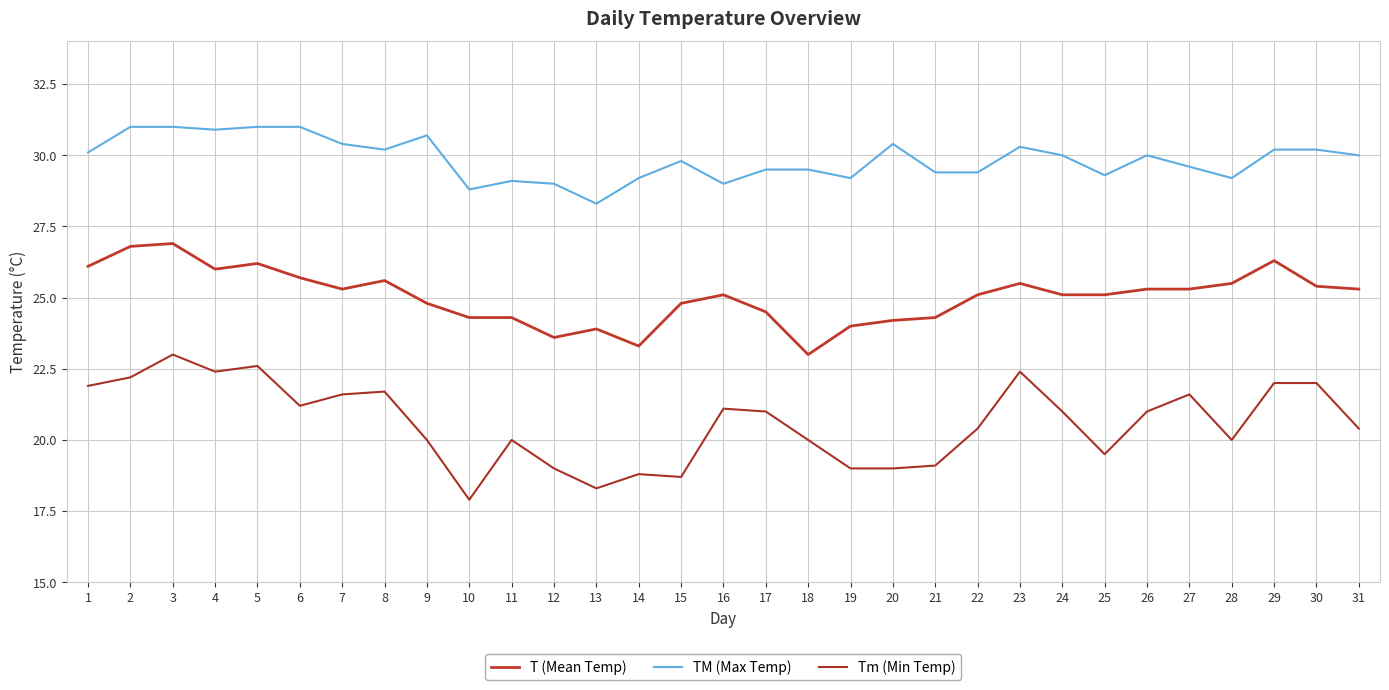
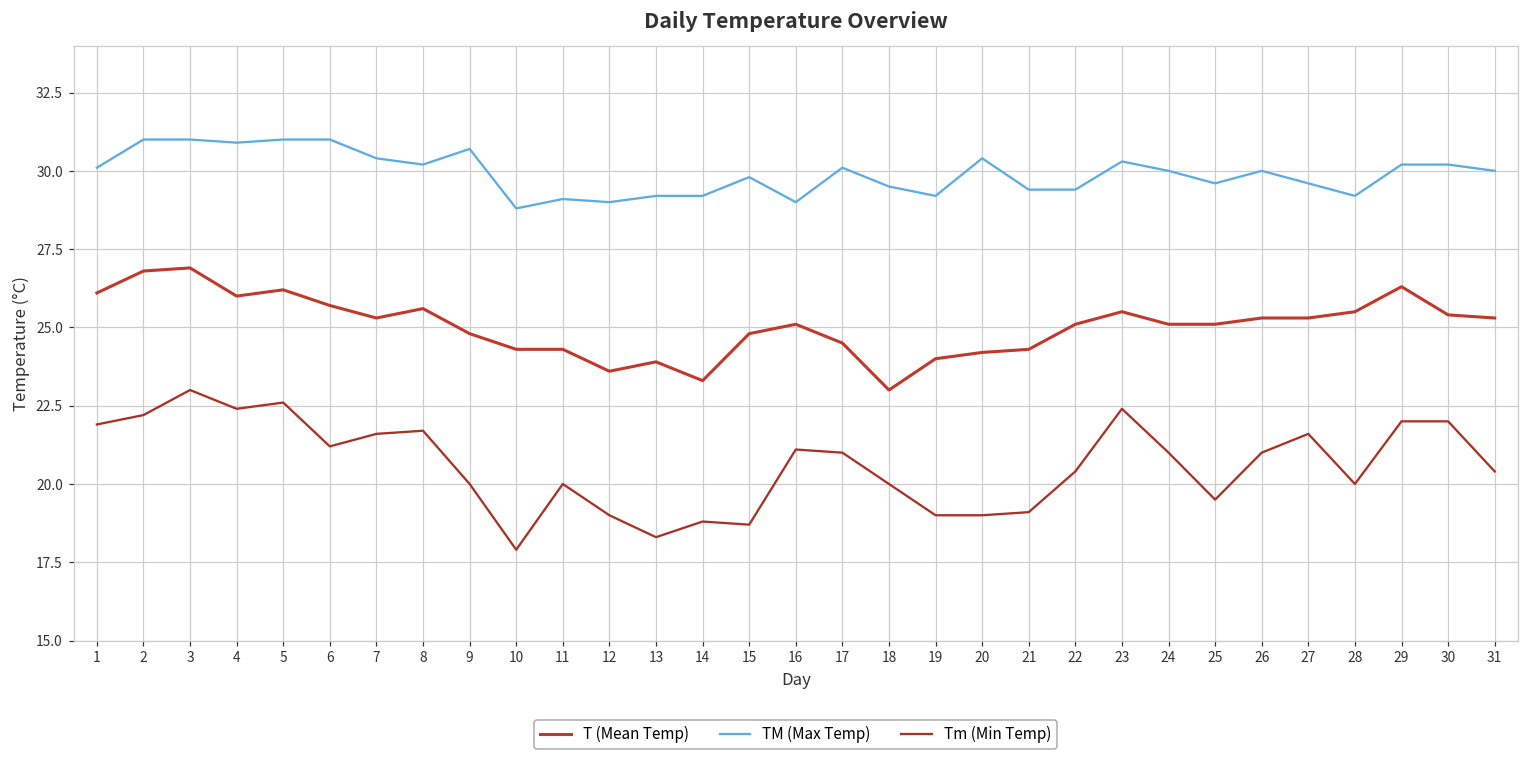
  {
    "TM (Max Temp)": {
      "1": 30.1,
      "2": 31.0,
      "3": 31.0,
      "4": 30.9,
      "5": 31.0,
      "6": 31.0,
      "7": 30.4,
      "8": 30.2,
      "9": 30.7,
      "10": 28.8,
      "11": 29.1,
      "12": 29.0,
-     "13": 28.3,
+     "13": 29.2,
      "14": 29.2,
      "15": 29.8,
      "16": 29.0,
-     "17": 29.5,
+     "17": 30.1,
      "18": 29.5,
      "19": 29.2,
      "20": 30.4,
      "21": 29.4,
      "22": 29.4,
      "23": 30.3,
      "24": 30.0,
-     "25": 29.3,
+     "25": 29.6,
      "26": 30.0,
      "27": 29.6,
      "28": 29.2,
      "29": 30.2,
      "30": 30.2,
      "31": 30.0
    }
  }
